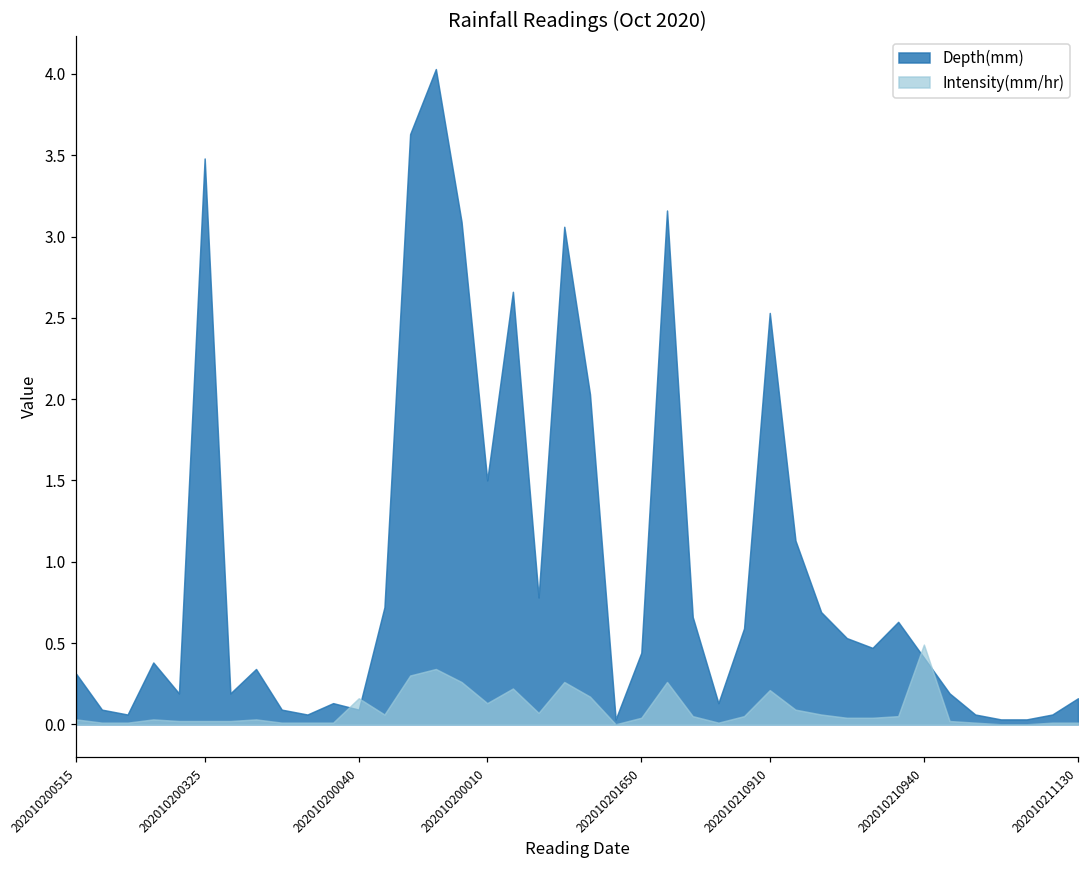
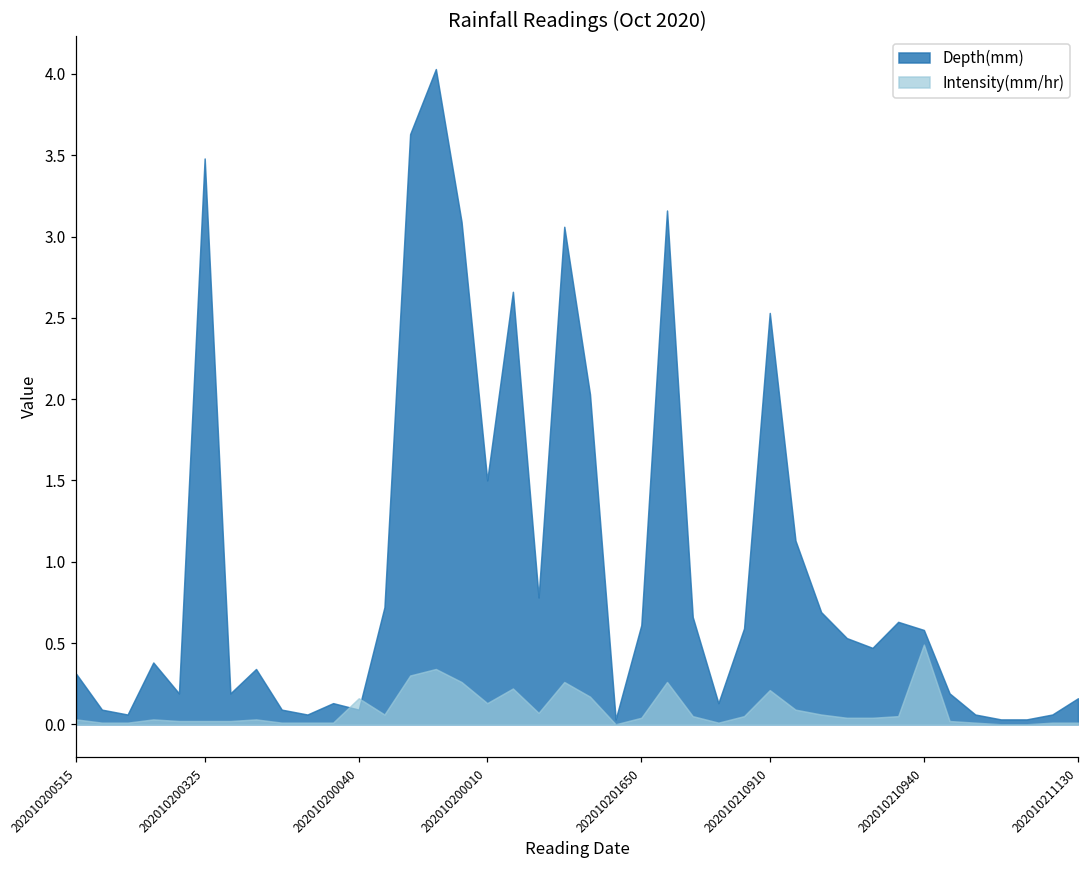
  {
    "Depth(mm)": {
      "202010200515": 0.31,
      "202010200325": 3.48,
      "202010200040": 0.09,
      "202010200010": 1.50,
-     "202010201650": 0.44,
+     "202010201650": 0.61,
      "202010210910": 2.53,
-     "202010210940": 0.41,
+     "202010210940": 0.58,
      "202010211130": 0.16
    },
    "Intensity(mm/hr)": {
      "202010200515": 0.03,
      "202010200325": 0.02,
      "202010200040": 0.16,
      "202010200010": 0.13,
      "202010201650": 0.04,
      "202010210910": 0.21,
      "202010210940": 0.49
    }
  }
